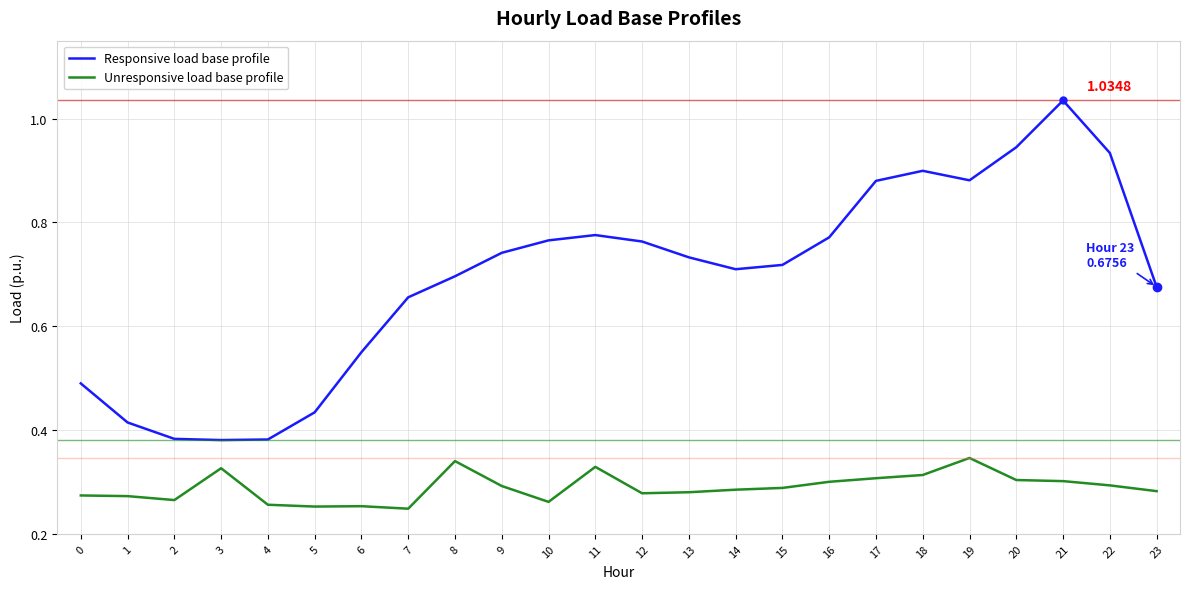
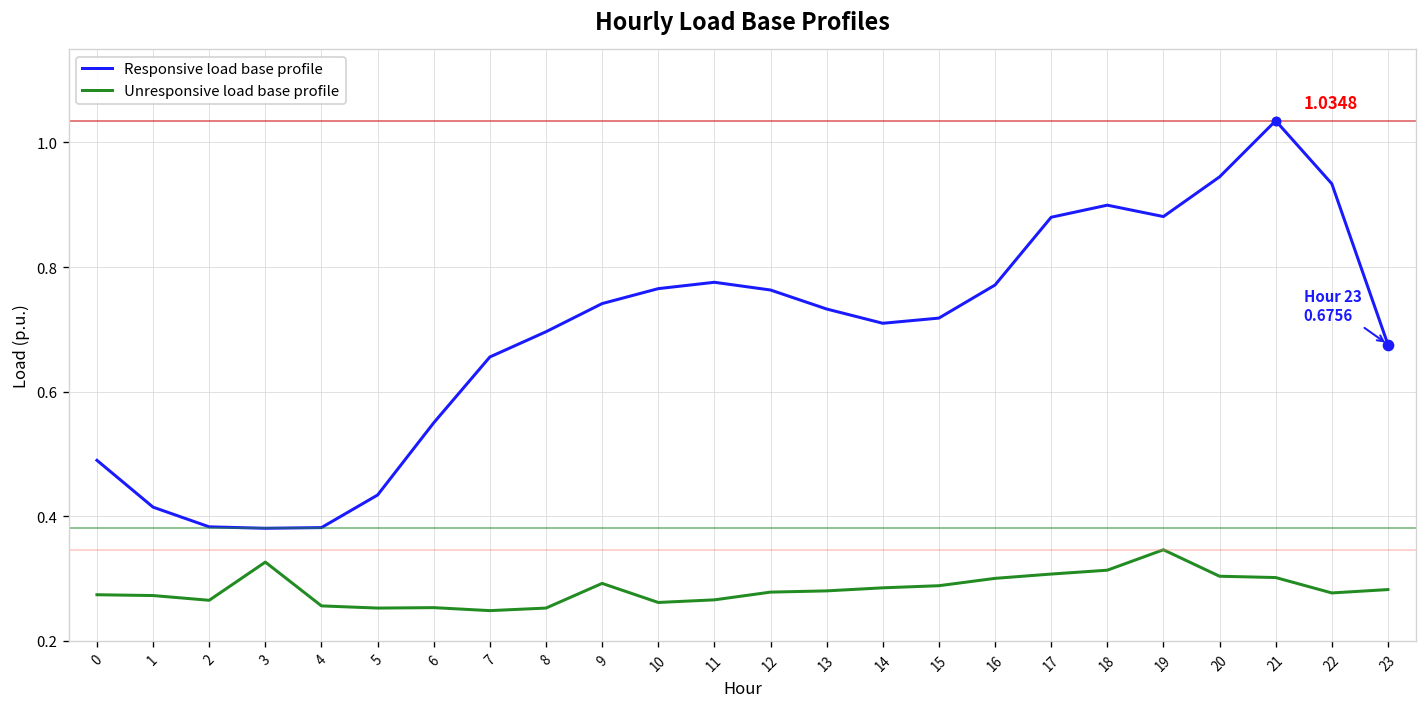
  {
    "Unresponsive load base profile": {
      "0": 0.27,
      "1": 0.27,
      "2": 0.27,
      "3": 0.33,
      "4": 0.26,
      "5": 0.25,
      "6": 0.25,
      "7": 0.25,
-     "8": 0.34,
+     "8": 0.25,
      "9": 0.29,
      "10": 0.26,
-     "11": 0.33,
+     "11": 0.27,
      "12": 0.28,
      "13": 0.28,
      "14": 0.29,
      "15": 0.29,
      "16": 0.30,
      "17": 0.31,
      "18": 0.31,
      "19": 0.35,
      "20": 0.30,
      "21": 0.30,
-     "22": 0.29,
+     "22": 0.28,
      "23": 0.28
    }
  }
